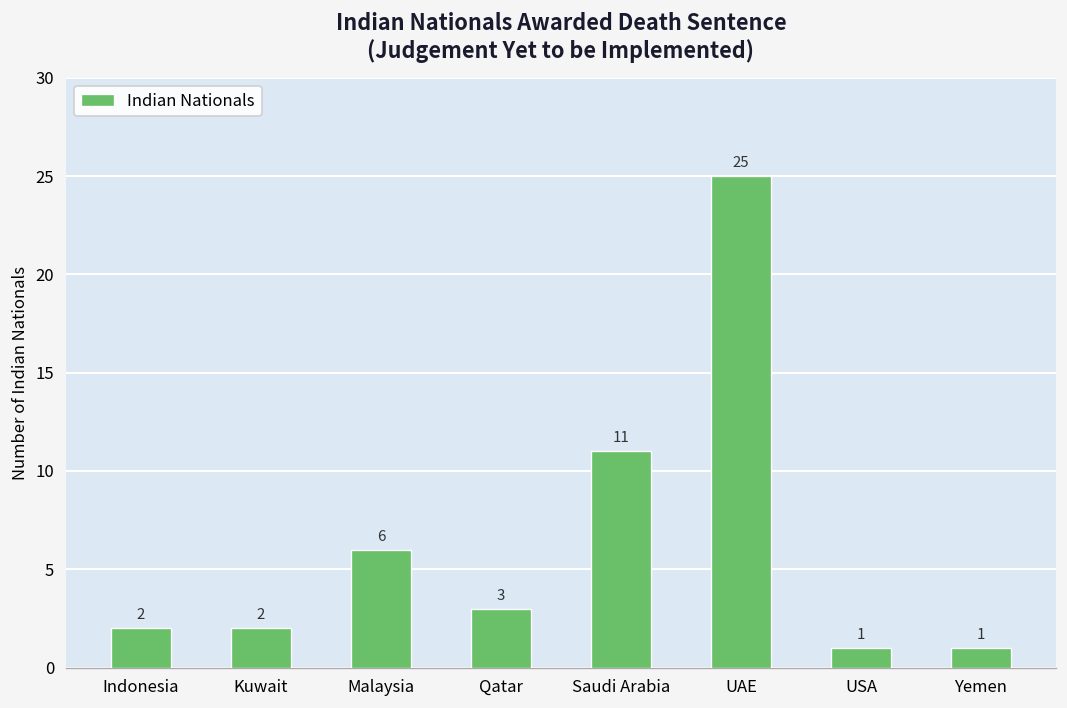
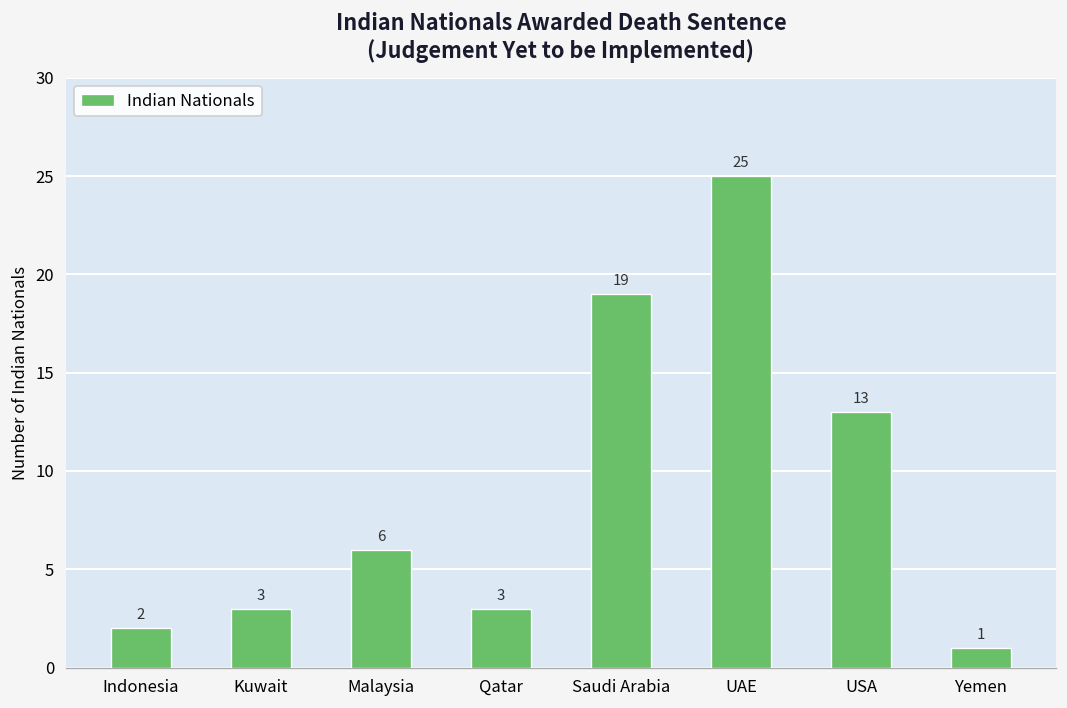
  {
    "Indonesia": 2,
-   "Kuwait": 2,
+   "Kuwait": 3,
    "Malaysia": 6,
    "Qatar": 3,
-   "Saudi Arabia": 11,
+   "Saudi Arabia": 19,
    "UAE": 25,
-   "USA": 1,
+   "USA": 13,
    "Yemen": 1
  }
